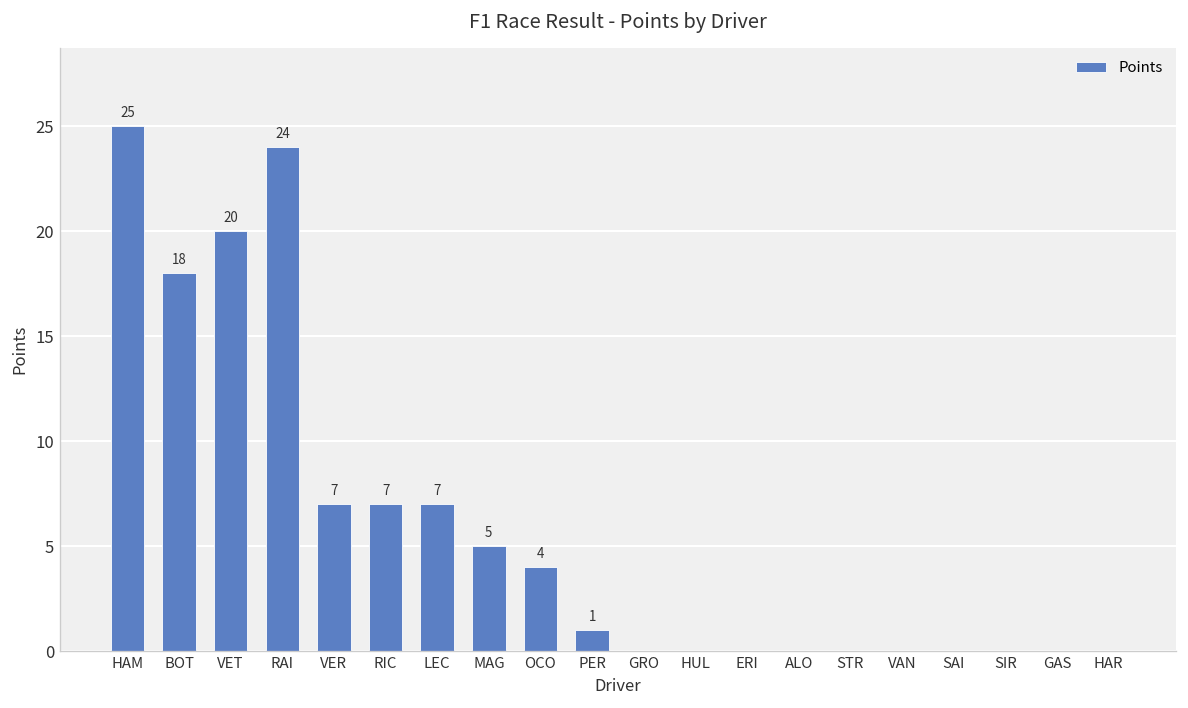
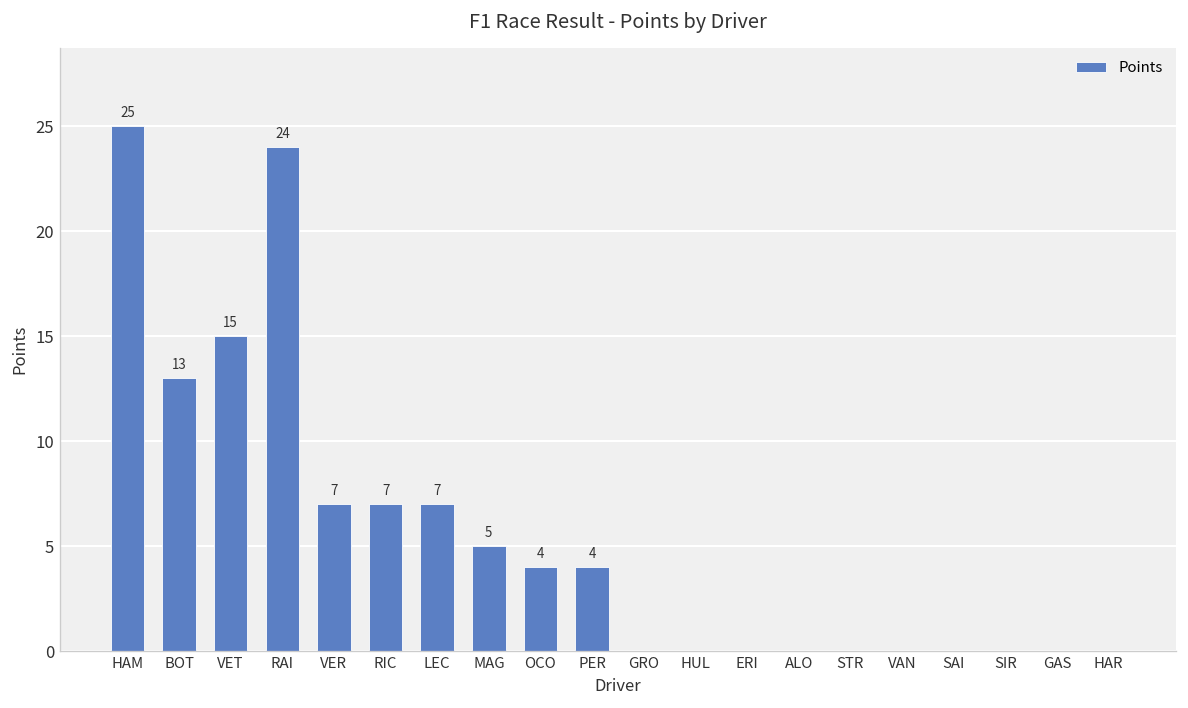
  {
    "HAM": 25,
-   "BOT": 18,
-   "VET": 20,
+   "BOT": 13,
+   "VET": 15,
    "RAI": 24,
    "VER": 7,
    "RIC": 7,
    "LEC": 7,
    "MAG": 5,
    "OCO": 4,
-   "PER": 1
+   "PER": 4
  }
